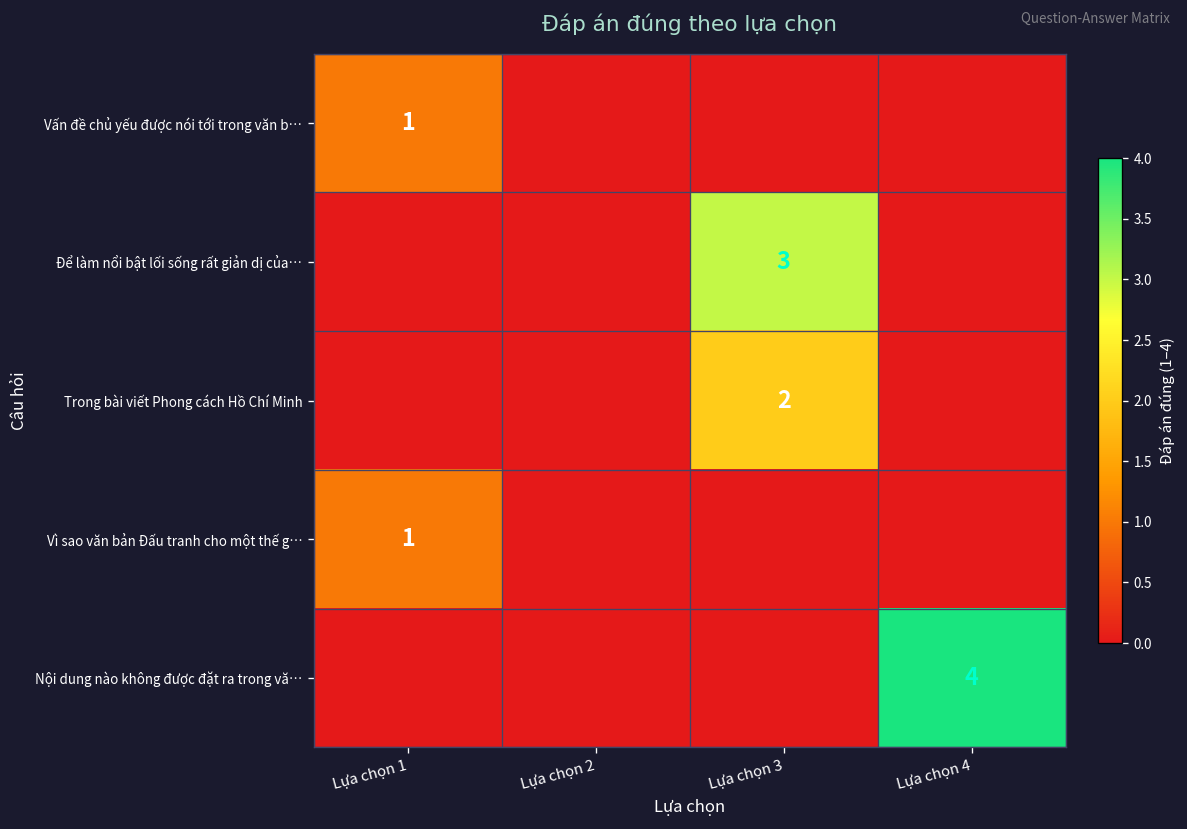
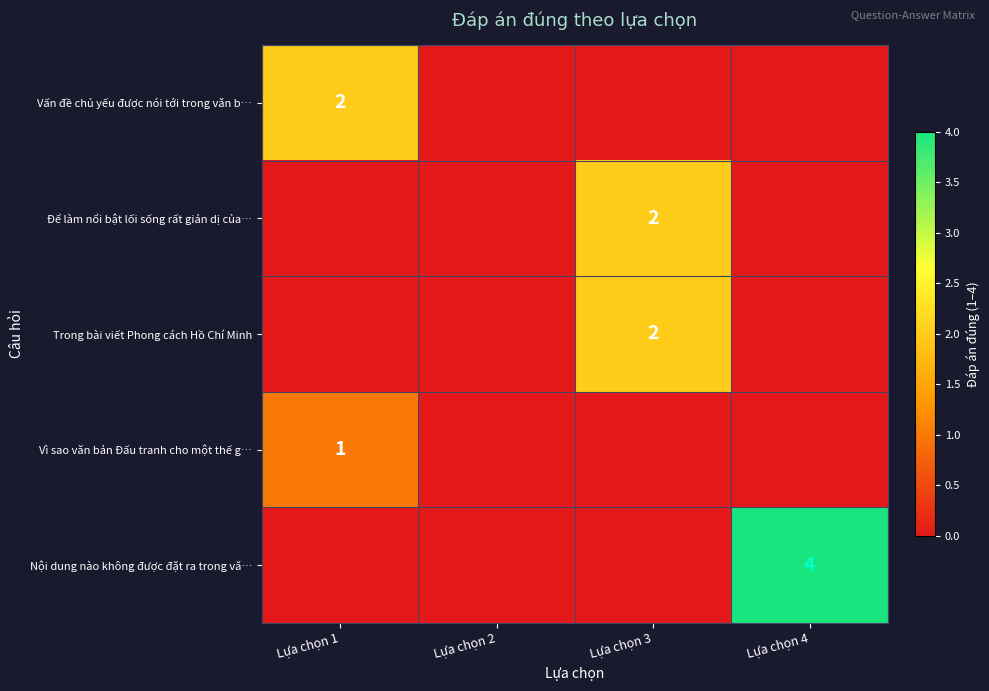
  {
    "Vấn đề chủ yếu được nói tới trong văn b…": {
-     "Lựa chọn 1": 1
+     "Lựa chọn 1": 2
    },
    "Để làm nổi bật lối sống rất giản dị của…": {
-     "Lựa chọn 3": 3
+     "Lựa chọn 3": 2
    },
    "Trong bài viết Phong cách Hồ Chí Minh": {
      "Lựa chọn 3": 2
    },
    "Vì sao văn bản Đấu tranh cho một thế g…": {
      "Lựa chọn 1": 1
    },
    "Nội dung nào không được đặt ra trong vă…": {
      "Lựa chọn 4": 4
    }
  }
